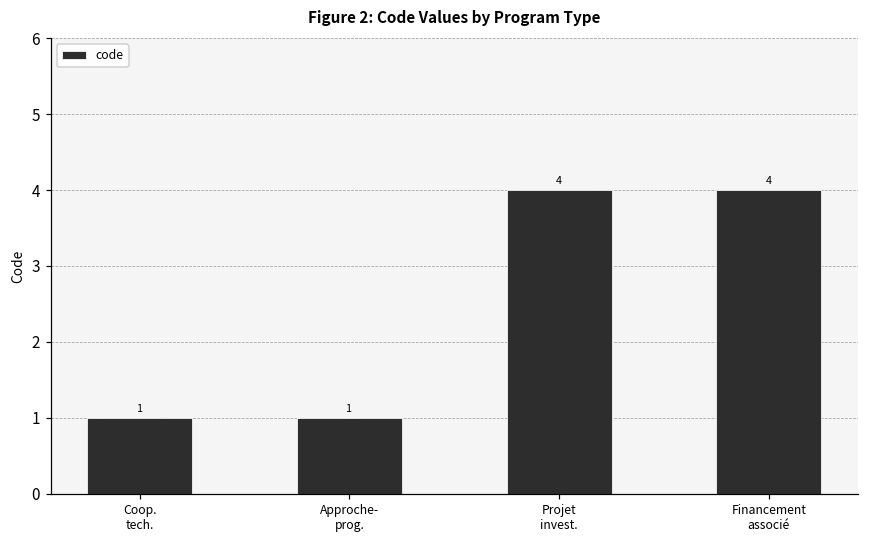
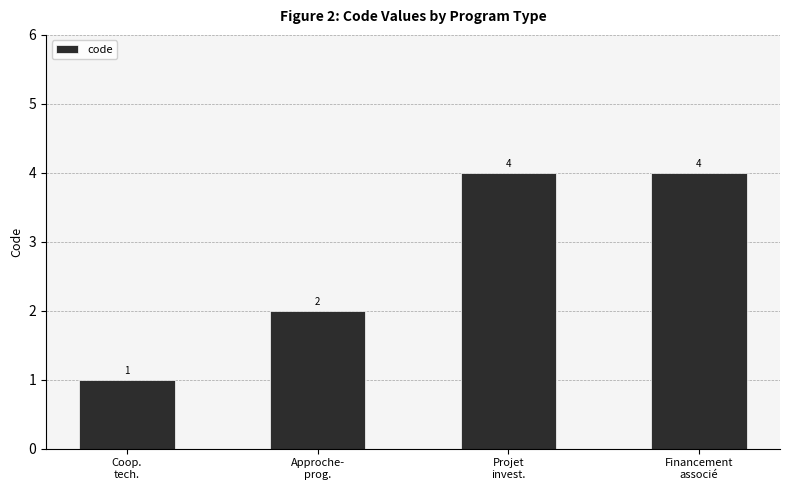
  {
    "Coop. tech.": 1,
-   "Approche- prog.": 1,
+   "Approche- prog.": 2,
    "Projet invest.": 4,
    "Financement associé": 4
  }
